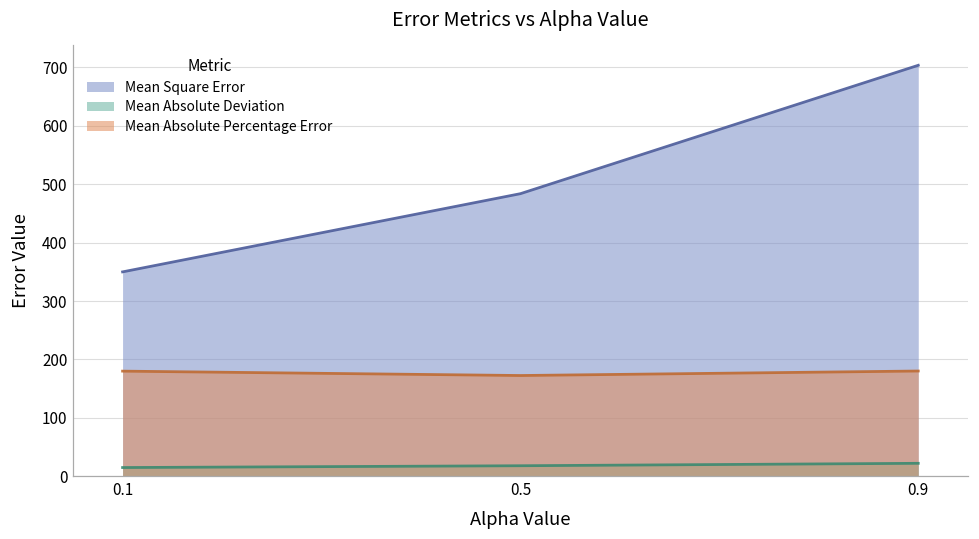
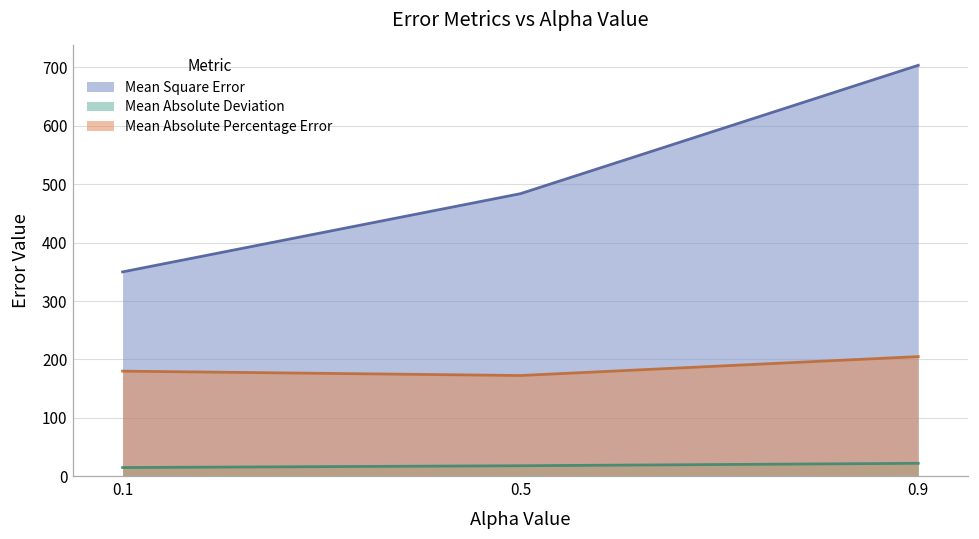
  {
    "Mean Absolute Percentage Error": {
      "0.1": 180,
      "0.5": 170,
-     "0.9": 180
+     "0.9": 200
    }
  }
